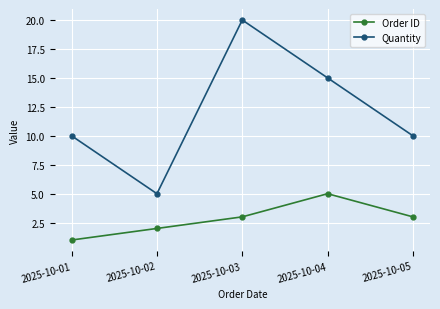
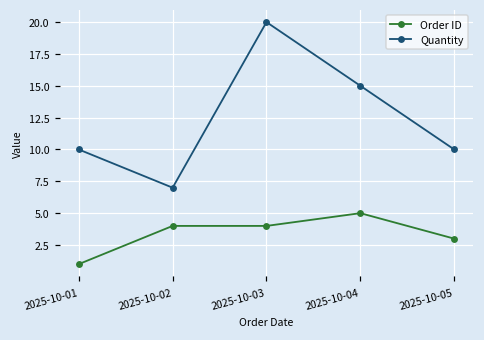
  {
    "Order ID": {
      "2025-10-01": 1,
-     "2025-10-02": 2,
-     "2025-10-03": 3,
+     "2025-10-02": 4,
+     "2025-10-03": 4,
      "2025-10-04": 5,
      "2025-10-05": 3
    },
    "Quantity": {
      "2025-10-01": 10,
-     "2025-10-02": 5,
+     "2025-10-02": 7,
      "2025-10-03": 20,
      "2025-10-04": 15,
      "2025-10-05": 10
    }
  }
